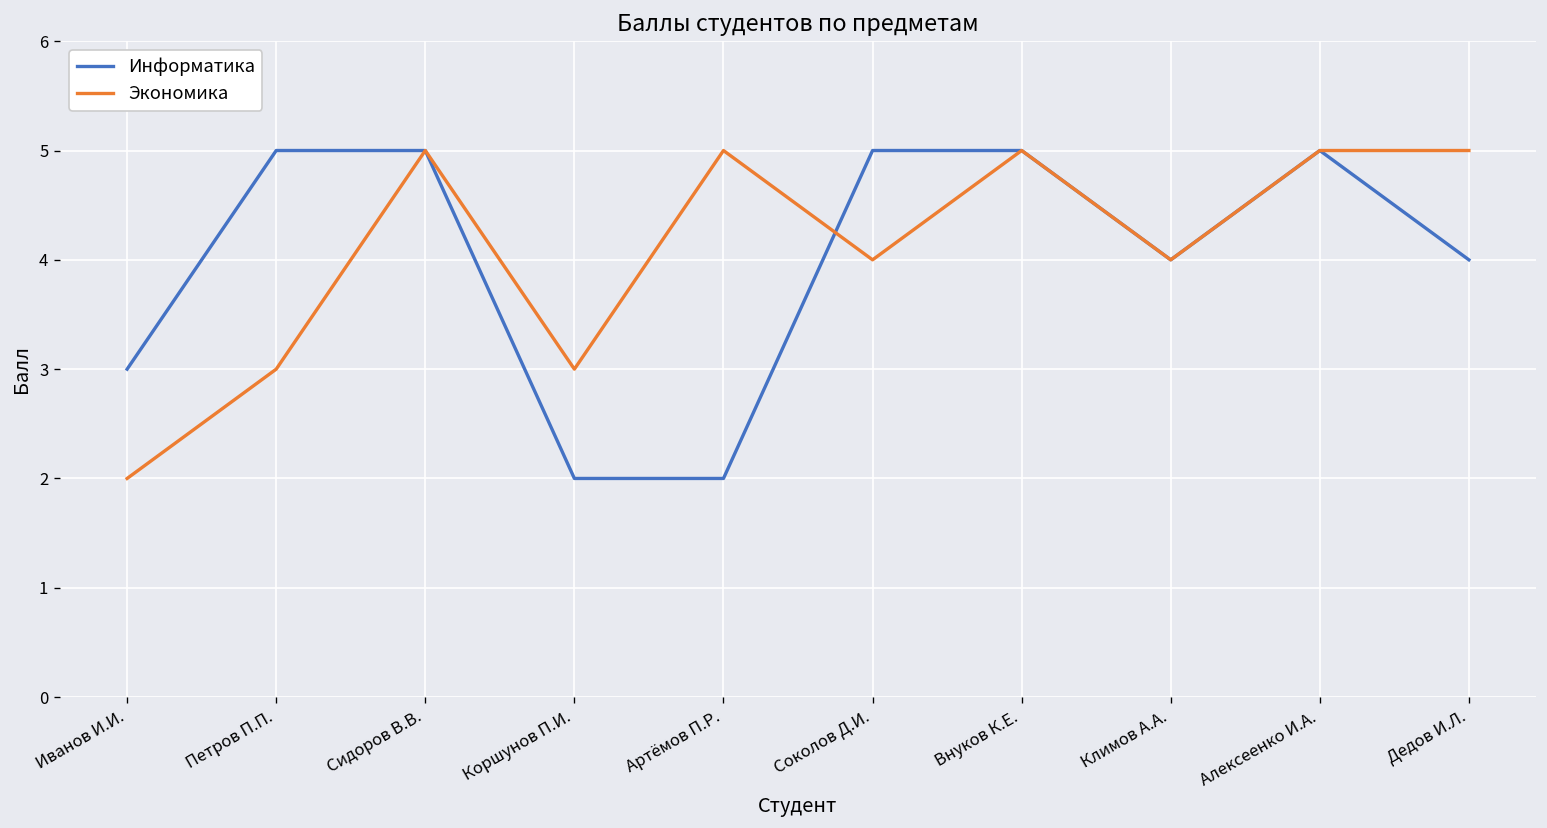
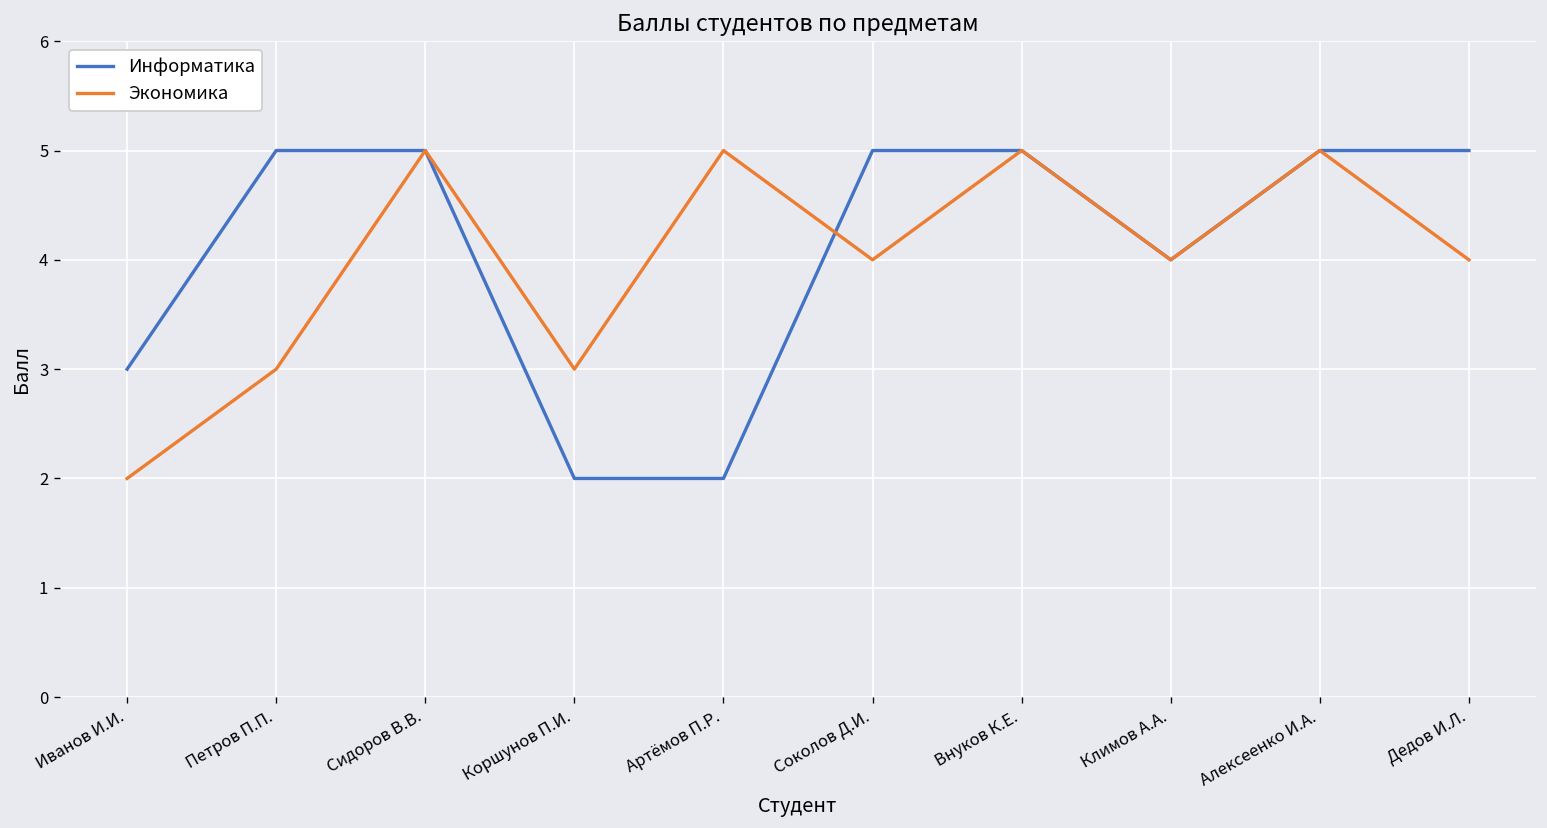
  {
    "Информатика": {
      "Иванов И.И.": 3,
      "Петров П.П.": 5,
      "Коршунов П.И.": 2,
      "Артёмов П.Р.": 2,
      "Соколов Д.И.": 5,
-     "Дедов И.Л.": 4
+     "Дедов И.Л.": 5
    },
    "Экономика": {
      "Иванов И.И.": 2,
      "Петров П.П.": 3,
      "Коршунов П.И.": 3,
      "Артёмов П.Р.": 5,
      "Соколов Д.И.": 4,
-     "Дедов И.Л.": 5
+     "Дедов И.Л.": 4
    }
  }
